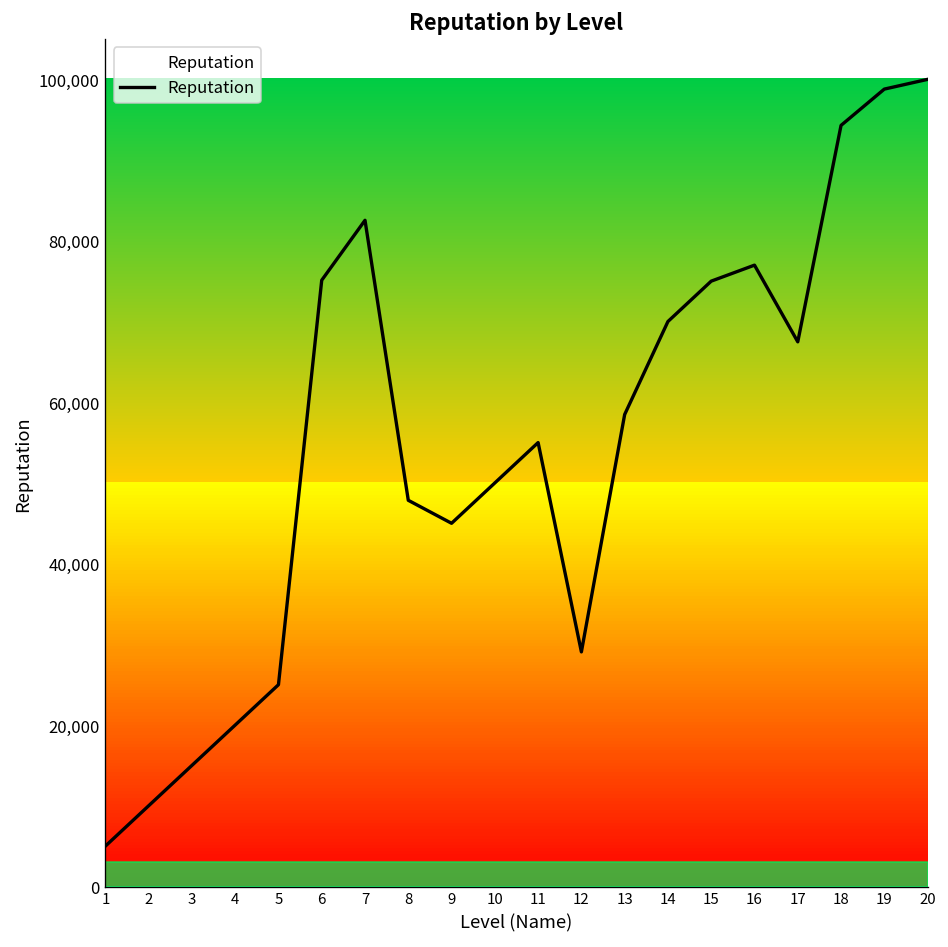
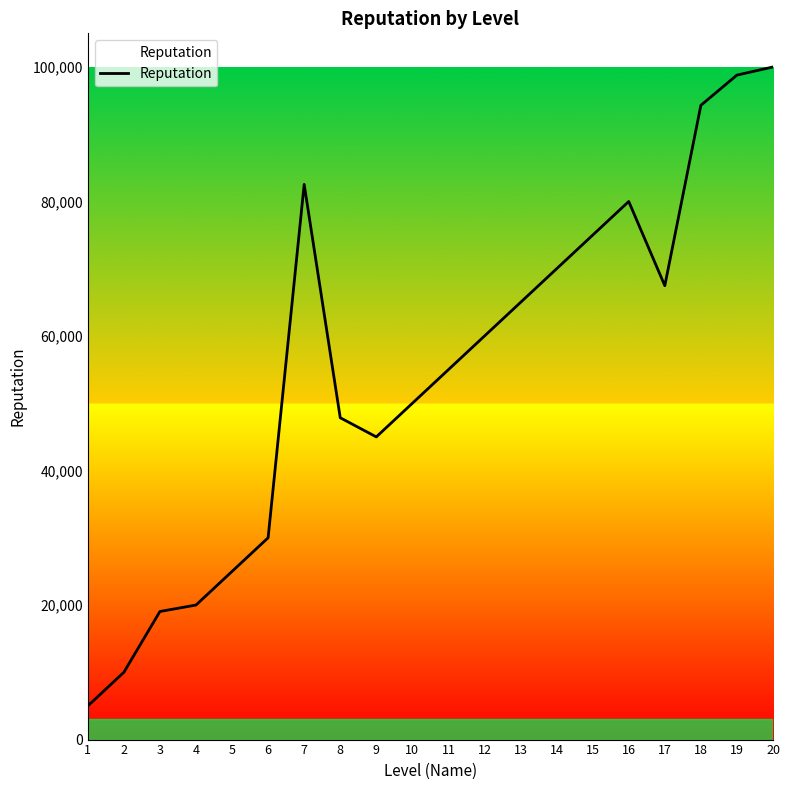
  {
    "1": "5,000",
    "2": "10,000",
-   "3": "15,000",
+   "3": "19,000",
    "4": "20,000",
    "5": "25,000",
-   "6": "75,000",
+   "6": "30,000",
    "7": "83,000",
    "8": "48,000",
    "9": "45,000",
    "10": "50,000",
    "11": "55,000",
-   "12": "29,000",
-   "13": "58,000",
+   "12": "60,000",
+   "13": "65,000",
    "14": "70,000",
    "15": "75,000",
-   "16": "77,000",
+   "16": "80,000",
    "17": "67,000",
    "18": "94,000",
    "19": "99,000",
    "20": "100,000"
  }
